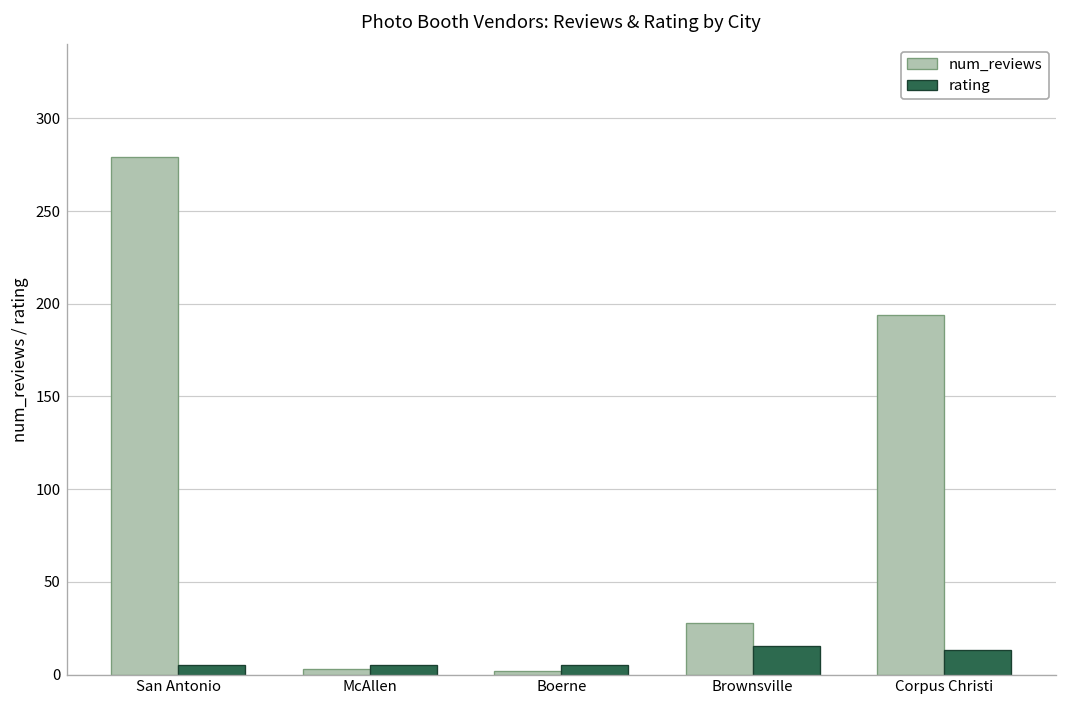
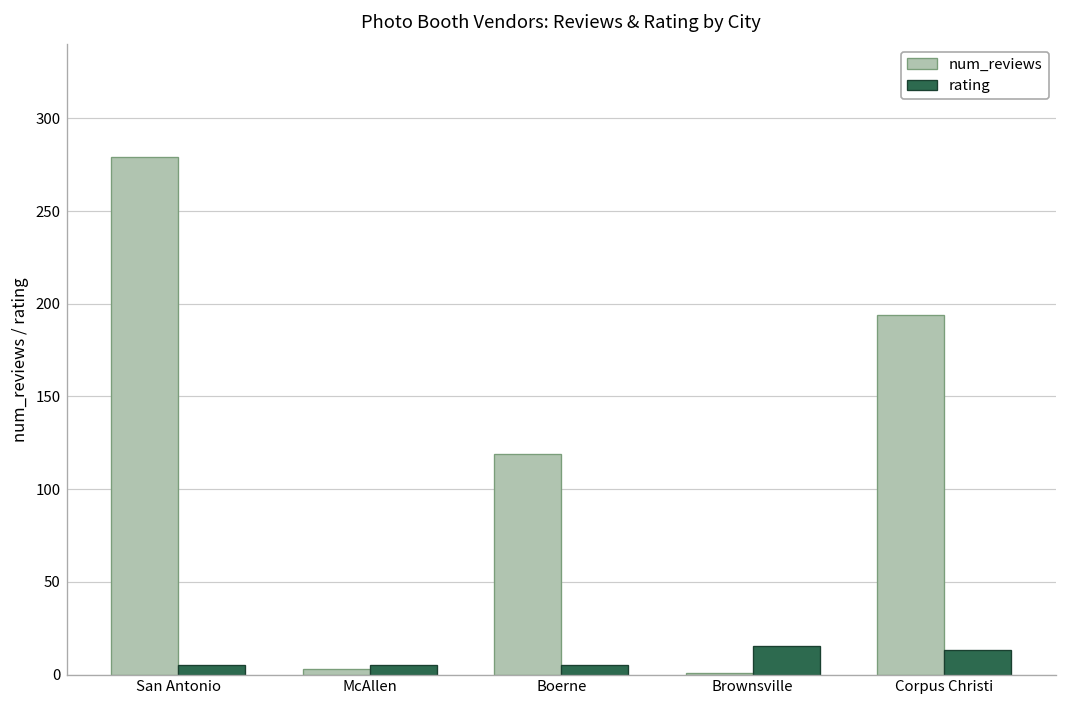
  {
    "num_reviews": {
      "San Antonio": 279,
      "McAllen": 3,
-     "Boerne": 2,
-     "Brownsville": 28,
+     "Boerne": 119,
+     "Brownsville": 1,
      "Corpus Christi": 194
    },
    "rating": {
      "San Antonio": 5,
      "McAllen": 5,
      "Boerne": 5,
      "Brownsville": 15,
      "Corpus Christi": 14
    }
  }
